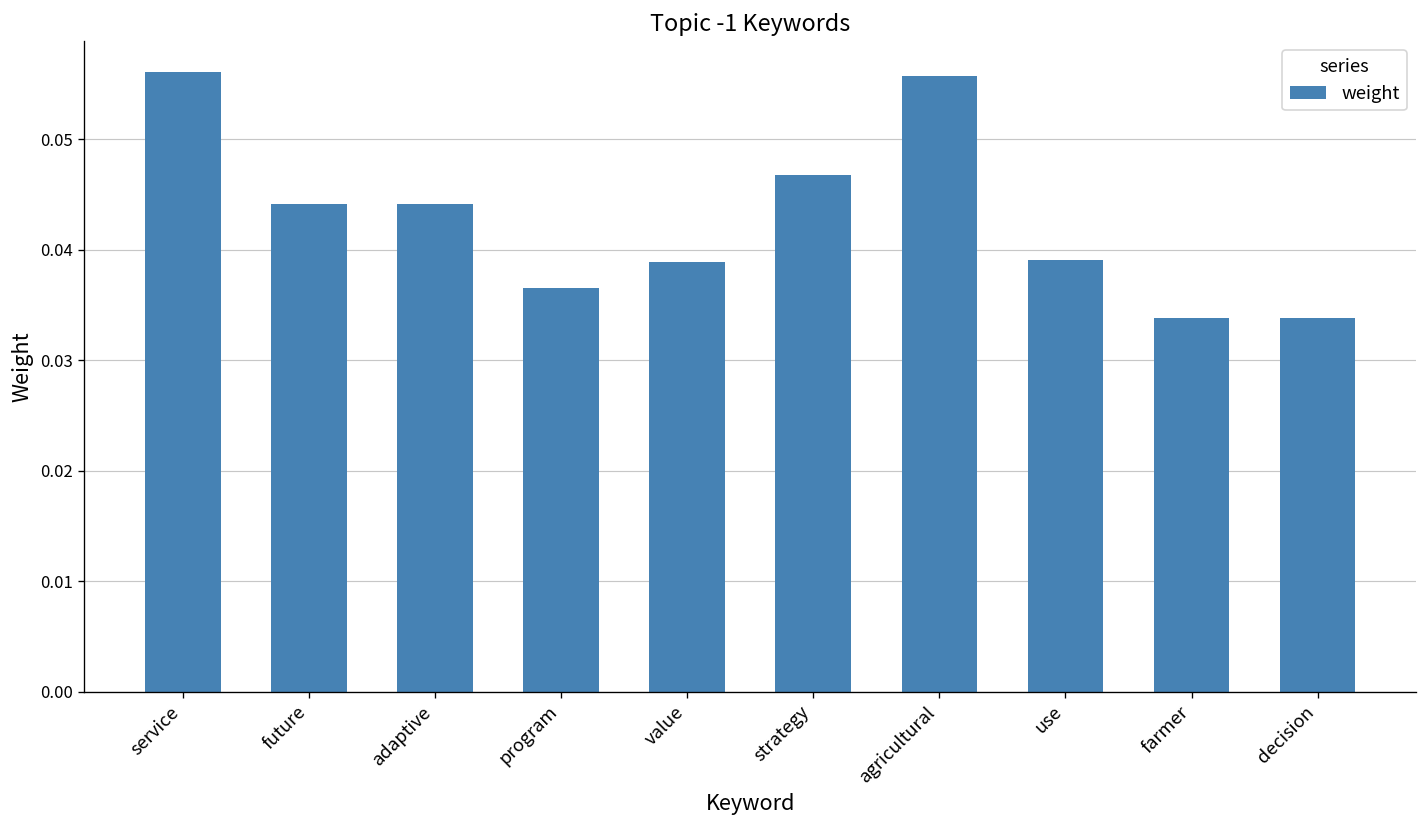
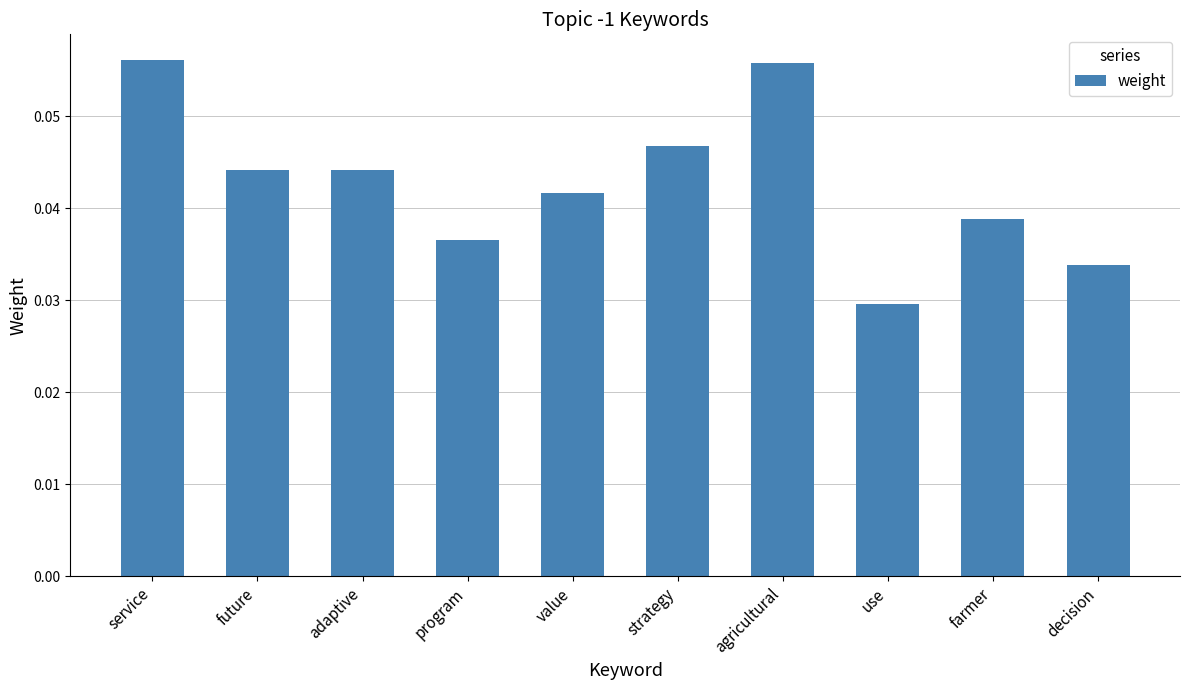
  {
    "service": 0.056,
    "future": 0.044,
    "adaptive": 0.044,
    "program": 0.037,
-   "value": 0.039,
+   "value": 0.042,
    "strategy": 0.047,
    "agricultural": 0.056,
-   "use": 0.039,
-   "farmer": 0.034,
+   "use": 0.030,
+   "farmer": 0.039,
    "decision": 0.034
  }
